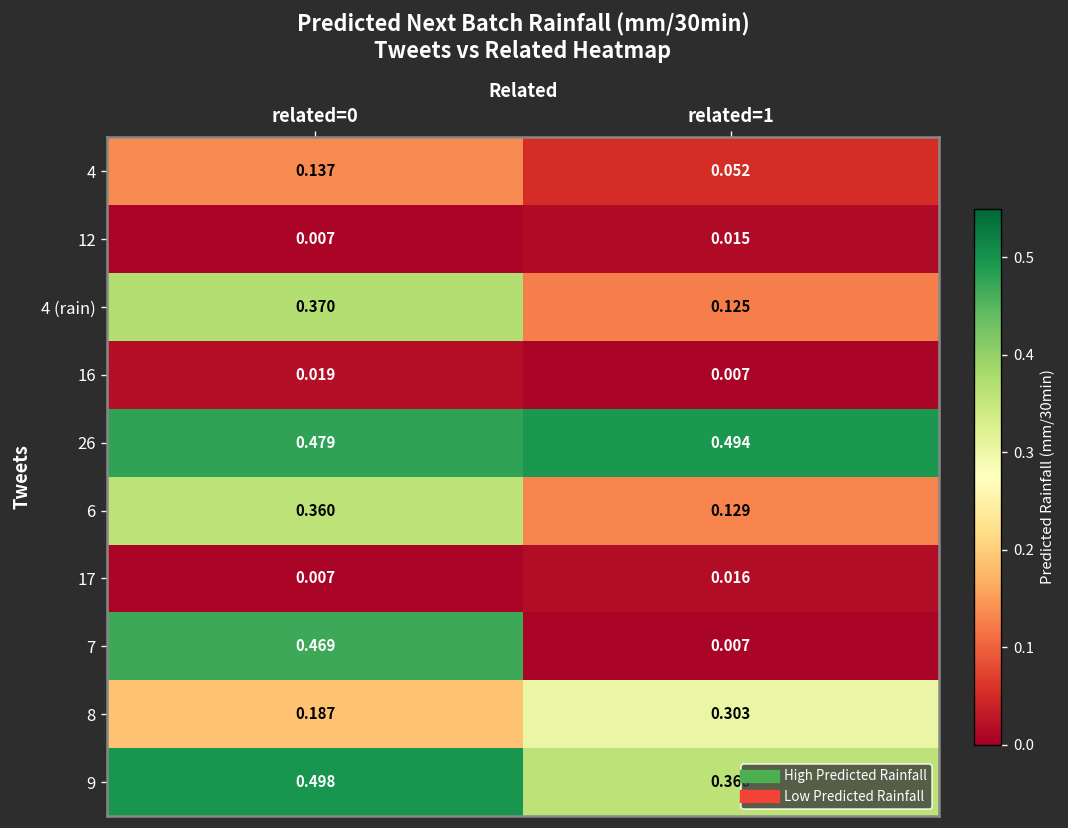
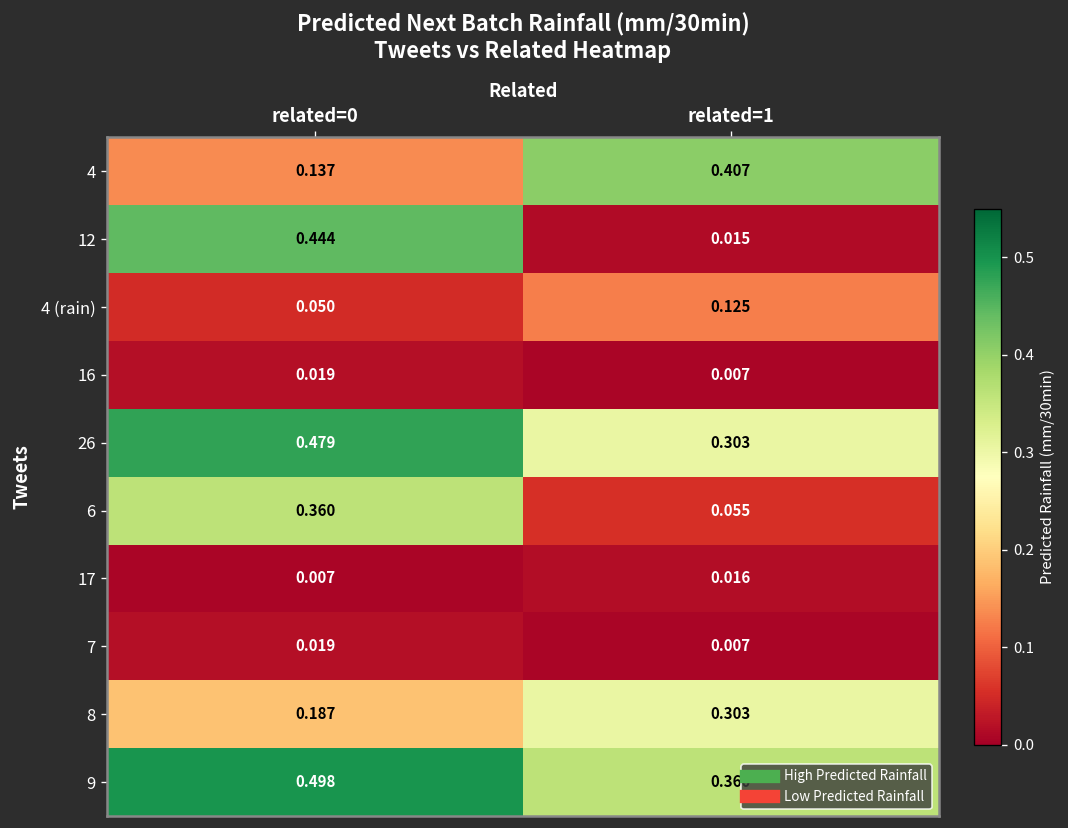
  {
    "4": {
      "related=0": 0.137,
-     "related=1": 0.052
+     "related=1": 0.407
    },
    "12": {
-     "related=0": 0.007,
+     "related=0": 0.444,
      "related=1": 0.015
    },
    "4 (rain)": {
-     "related=0": 0.370,
+     "related=0": 0.050,
      "related=1": 0.125
    },
    "16": {
      "related=0": 0.019,
      "related=1": 0.007
    },
    "26": {
      "related=0": 0.479,
-     "related=1": 0.494
+     "related=1": 0.303
    },
    "6": {
      "related=0": 0.360,
-     "related=1": 0.129
+     "related=1": 0.055
    },
    "17": {
      "related=0": 0.007,
      "related=1": 0.016
    },
    "7": {
-     "related=0": 0.469,
+     "related=0": 0.019,
      "related=1": 0.007
    },
    "8": {
      "related=0": 0.187,
      "related=1": 0.303
    },
    "9": {
      "related=0": 0.498
    }
  }
